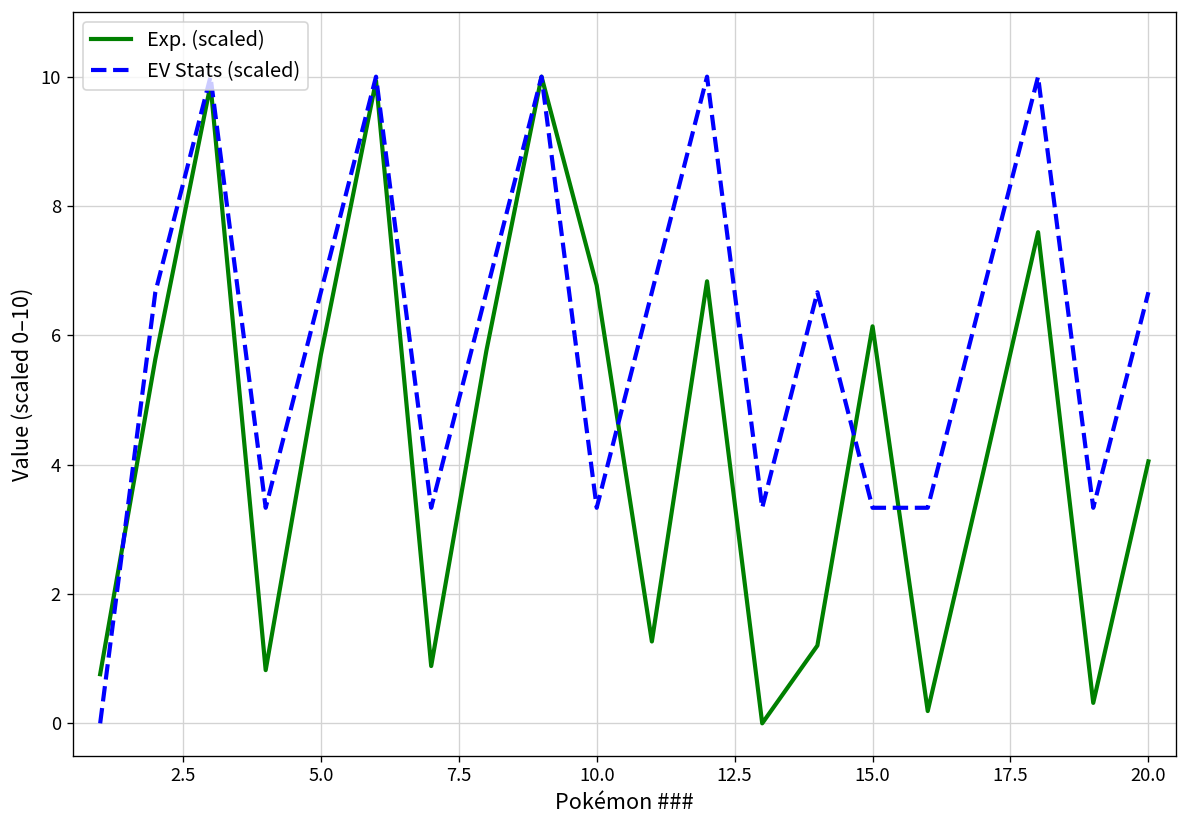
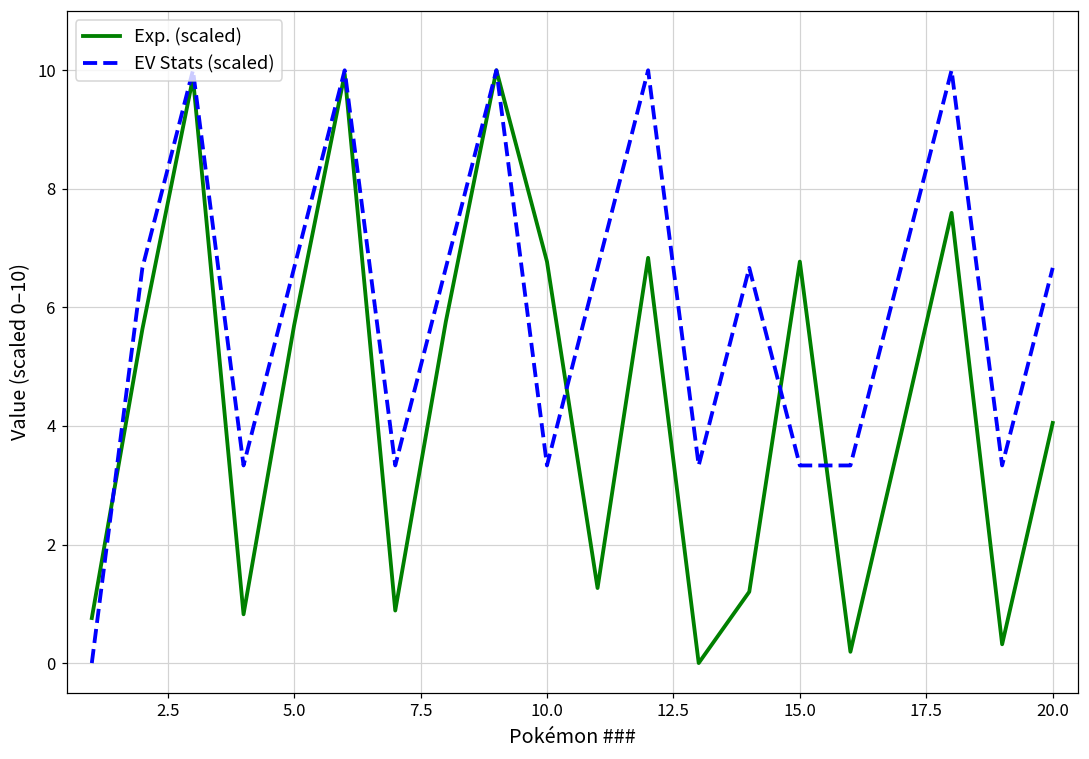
  {
    "Exp. (scaled)": {
      "5.0": 5.7,
      "10.0": 6.8,
-     "15.0": 6.1,
+     "15.0": 6.8,
      "20.0": 4.1
    },
    "EV Stats (scaled)": {
      "5.0": 6.7,
      "10.0": 3.3,
      "15.0": 3.3,
      "20.0": 6.7
    }
  }
